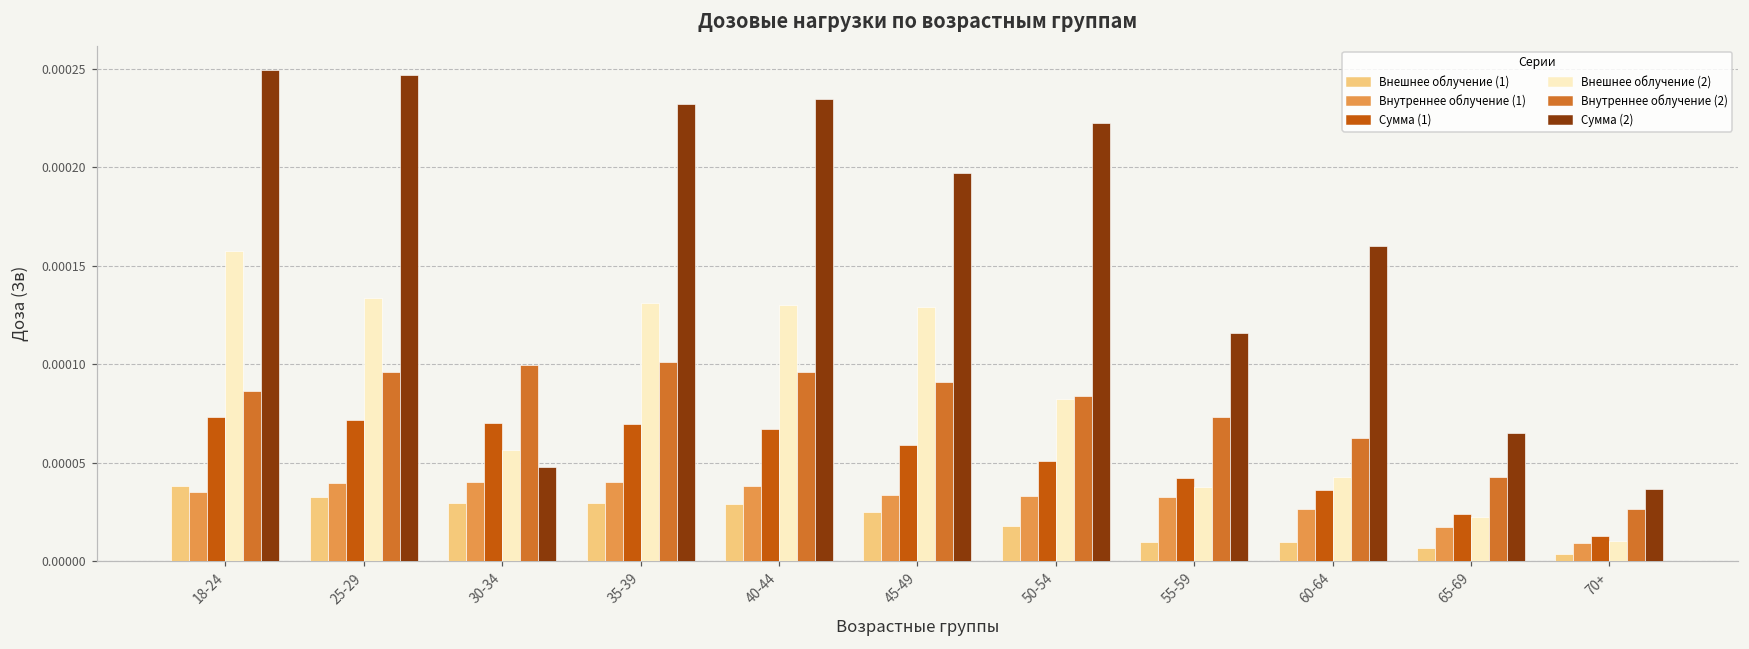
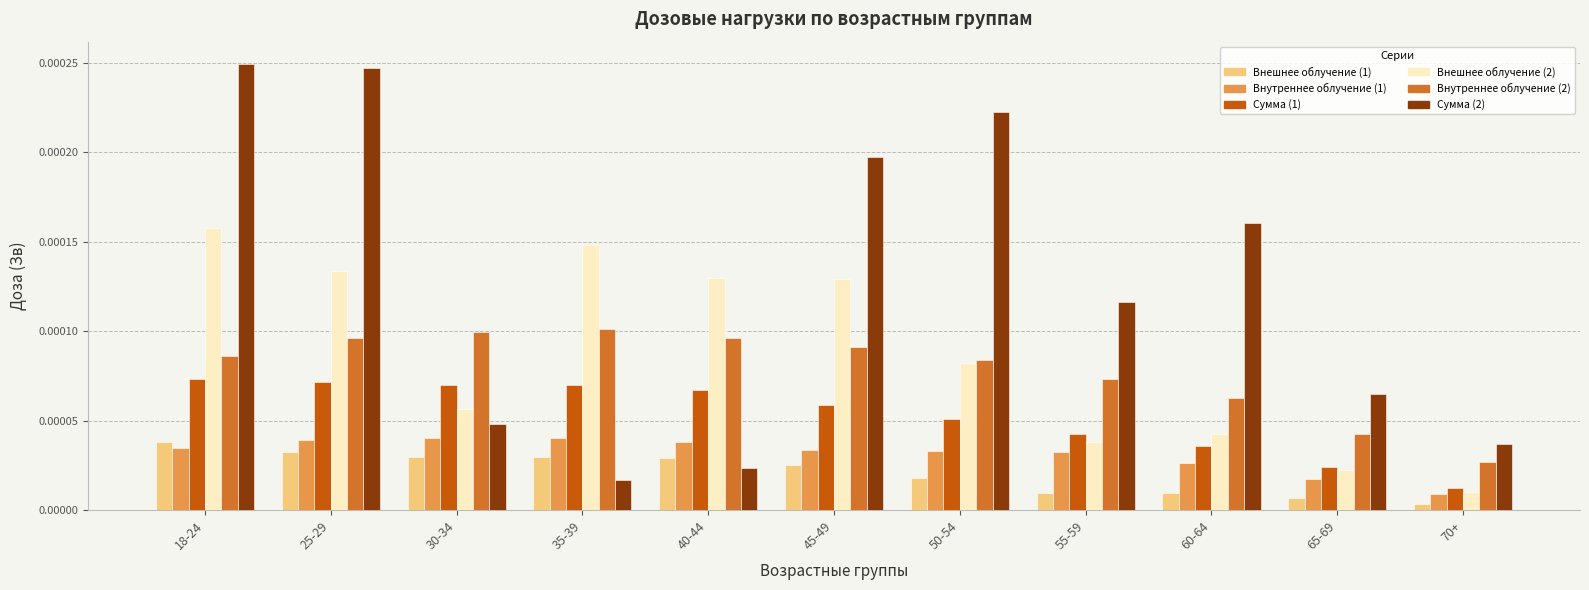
  {
    "Внешнее облучение (1)": {
      "18-24": 0.000038,
      "25-29": 0.000032,
      "30-34": 0.000030,
      "35-39": 0.000030,
      "40-44": 0.000029,
      "45-49": 0.000025,
      "50-54": 0.000018,
      "55-59": 0.000010,
      "60-64": 0.000010,
      "65-69": 0.000007,
      "70+": 0.000003
    },
    "Внешнее облучение (2)": {
      "18-24": 0.000158,
      "25-29": 0.000134,
      "30-34": 0.000056,
-     "35-39": 0.000131,
+     "35-39": 0.000148,
      "40-44": 0.000130,
      "45-49": 0.000129,
      "50-54": 0.000082,
      "55-59": 0.000038,
      "60-64": 0.000043,
      "65-69": 0.000022,
      "70+": 0.000010
    },
    "Сумма (2)": {
      "18-24": 0.000249,
      "25-29": 0.000247,
      "30-34": 0.000048,
-     "35-39": 0.000232,
-     "40-44": 0.000235,
+     "35-39": 0.000017,
+     "40-44": 0.000023,
      "45-49": 0.000197,
      "50-54": 0.000223,
      "55-59": 0.000116,
      "60-64": 0.000160,
      "65-69": 0.000065,
      "70+": 0.000037
    }
  }
